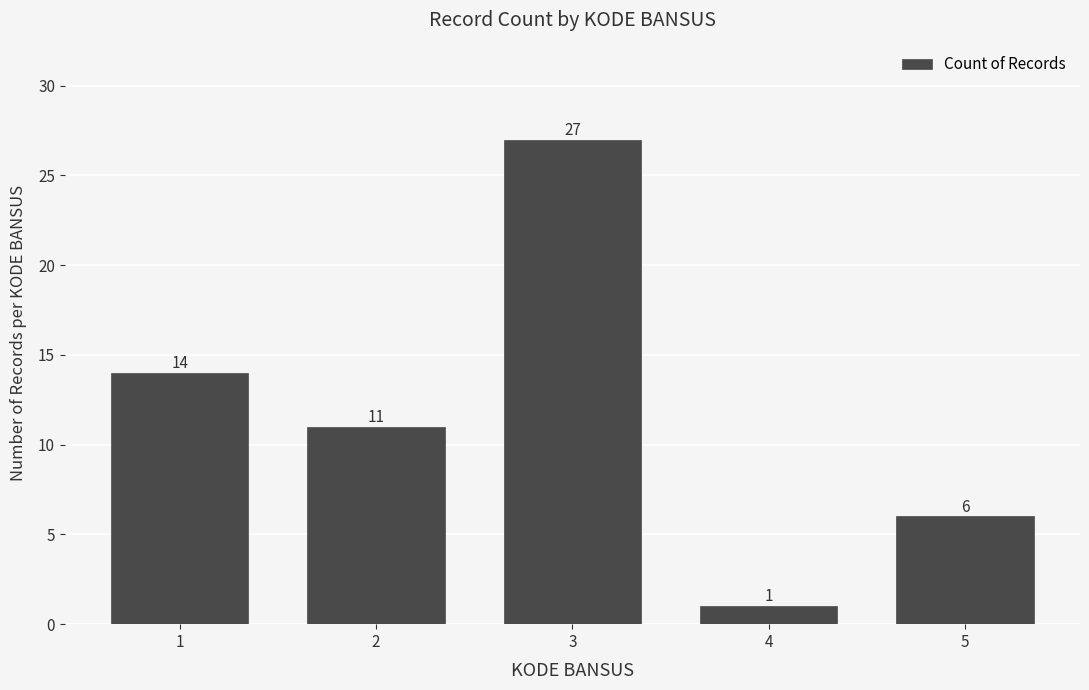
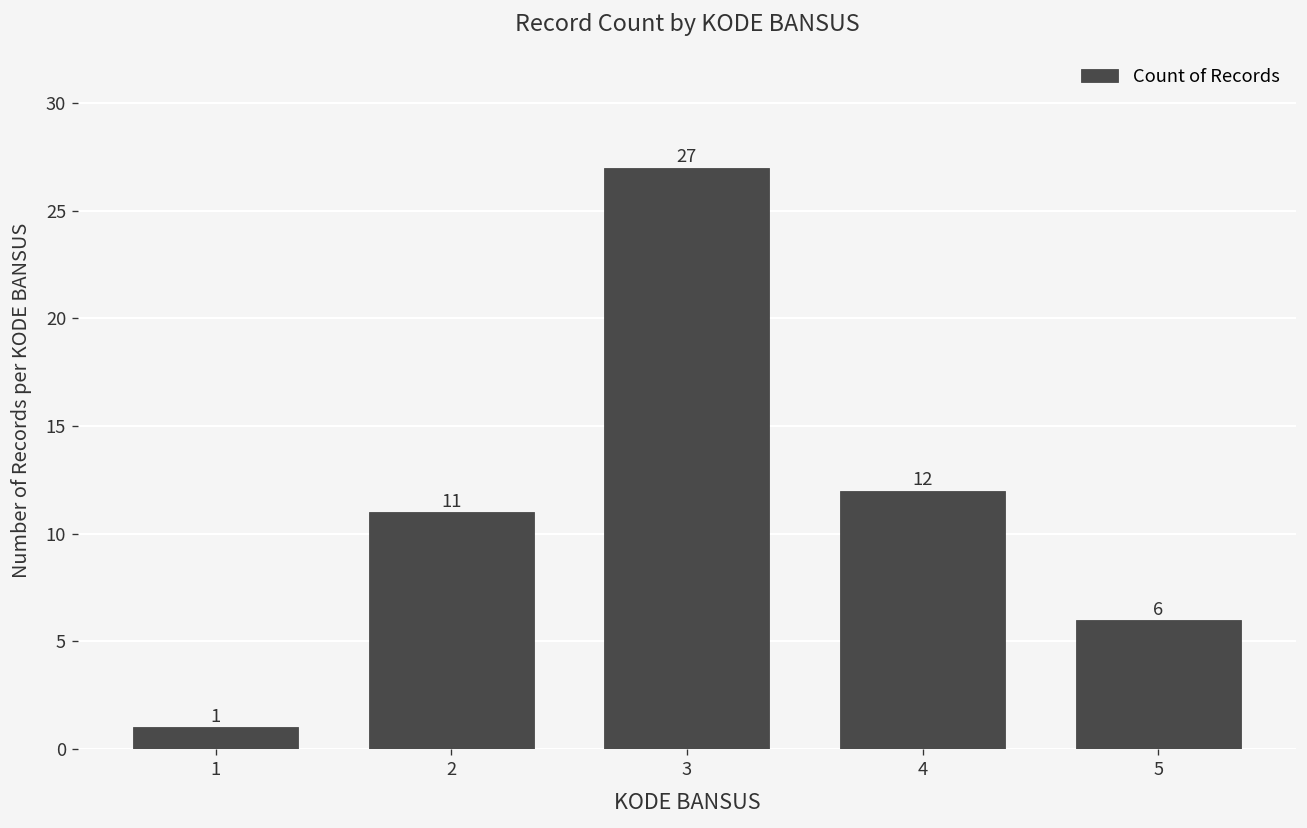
  {
-   "1": 14,
+   "1": 1,
    "2": 11,
    "3": 27,
-   "4": 1,
+   "4": 12,
    "5": 6
  }
